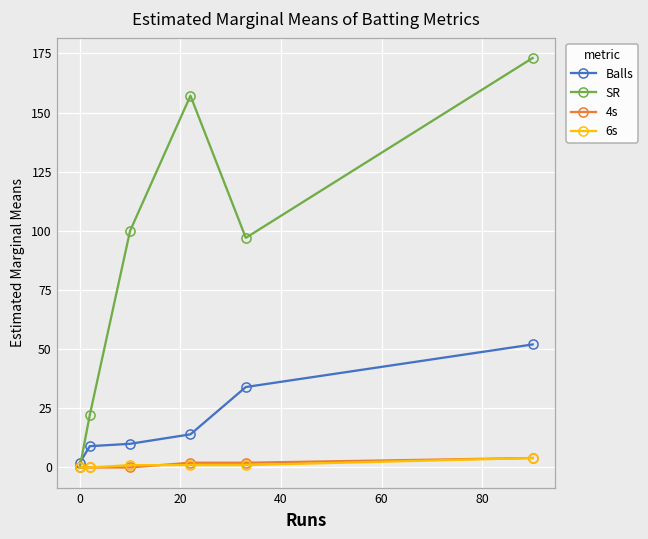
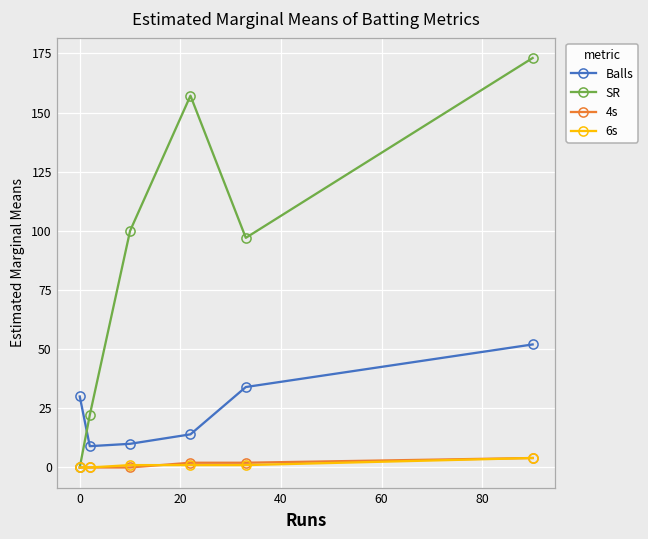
  {
    "Balls": {
-     "0": 2
+     "0": 30
    }
  }
